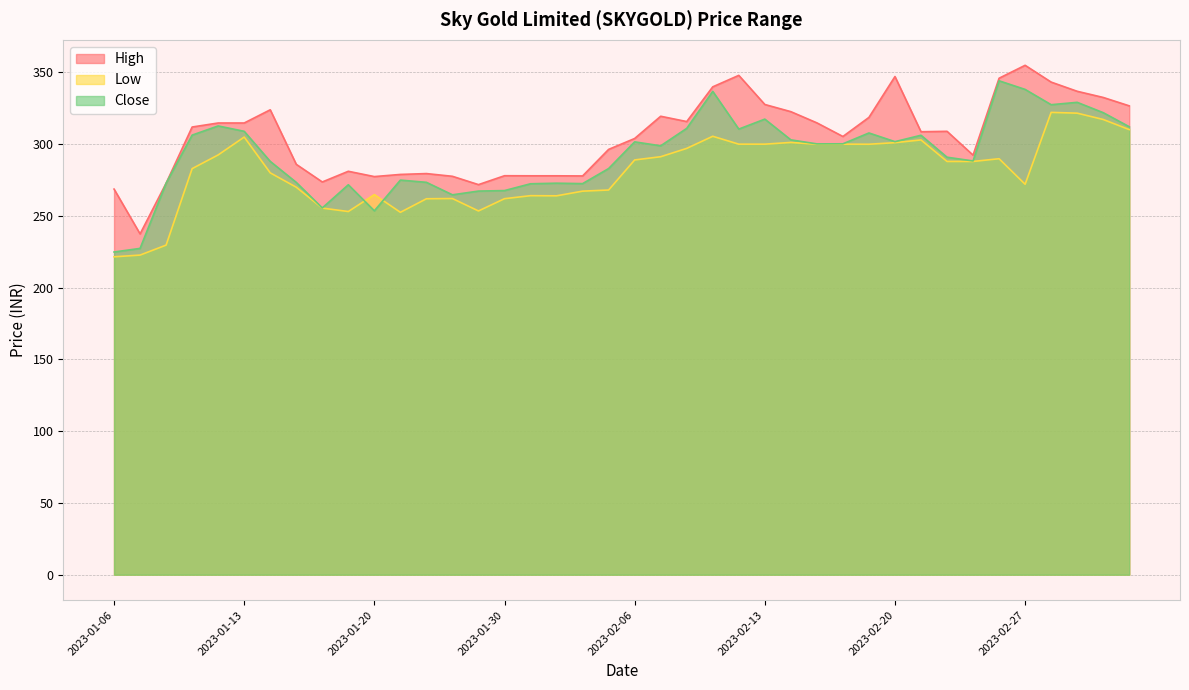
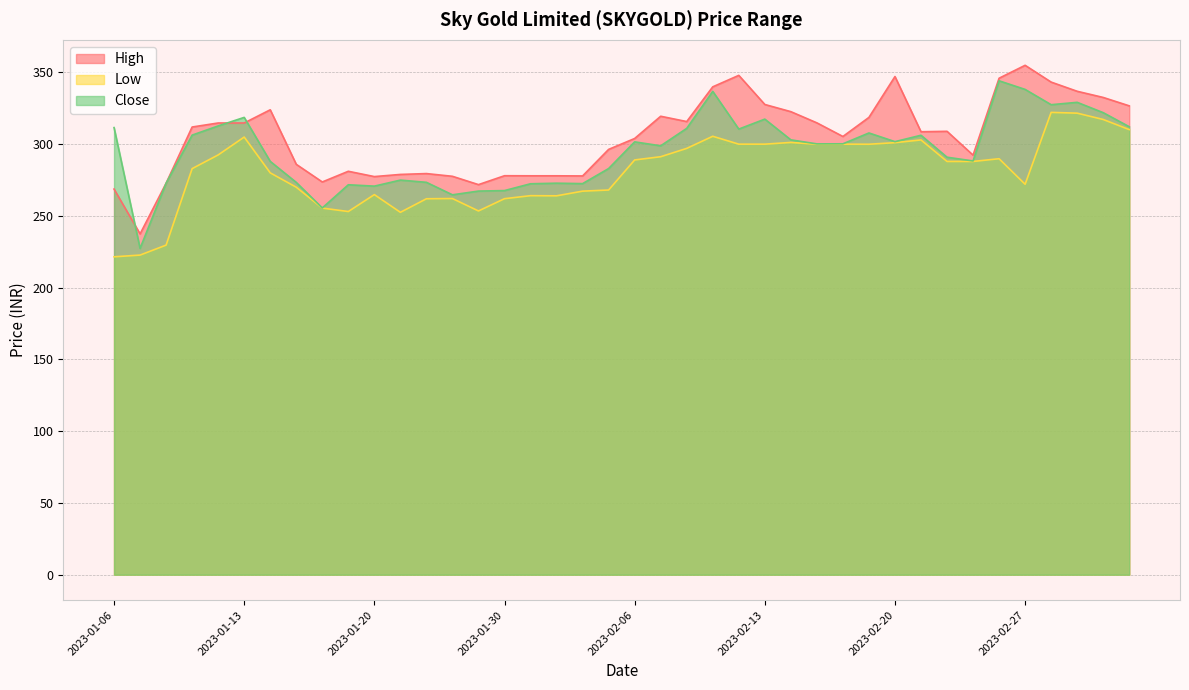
  {
    "High": {
      "2023-01-06": 269,
      "2023-01-13": 315,
      "2023-01-20": 277,
      "2023-01-30": 278,
      "2023-02-06": 304,
      "2023-02-13": 328,
      "2023-02-20": 347,
      "2023-02-27": 355
    },
    "Low": {
      "2023-01-06": 222,
      "2023-01-13": 305,
      "2023-01-20": 265,
      "2023-01-30": 262,
      "2023-02-06": 289,
      "2023-02-13": 300,
      "2023-02-27": 272
    },
    "Close": {
-     "2023-01-06": 225,
-     "2023-01-13": 309,
-     "2023-01-20": 254,
+     "2023-01-06": 312,
+     "2023-01-13": 319,
+     "2023-01-20": 271,
      "2023-01-30": 268,
      "2023-02-06": 302,
      "2023-02-13": 318,
      "2023-02-27": 338
    }
  }
